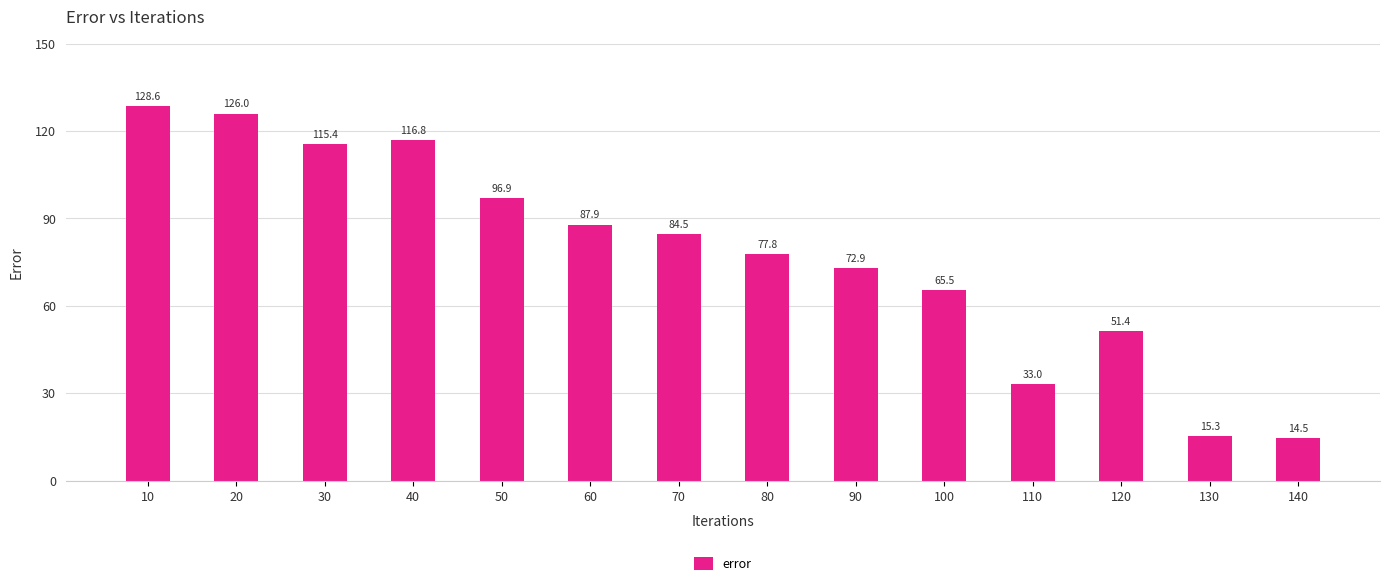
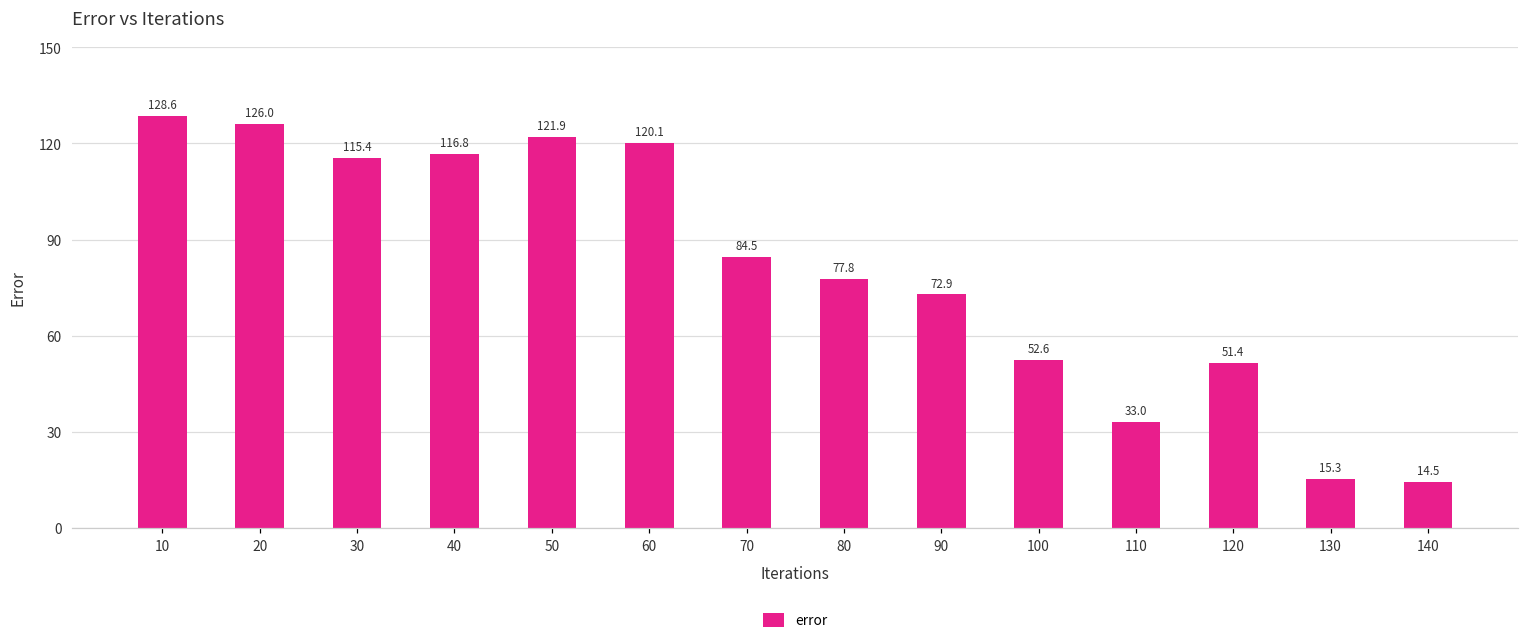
  {
    "10": 128.6,
    "20": 126.0,
    "30": 115.4,
    "40": 116.8,
-   "50": 96.9,
-   "60": 87.9,
+   "50": 121.9,
+   "60": 120.1,
    "70": 84.5,
    "80": 77.8,
    "90": 72.9,
-   "100": 65.5,
+   "100": 52.6,
    "110": 33.0,
    "120": 51.4,
    "130": 15.3,
    "140": 14.5
  }
